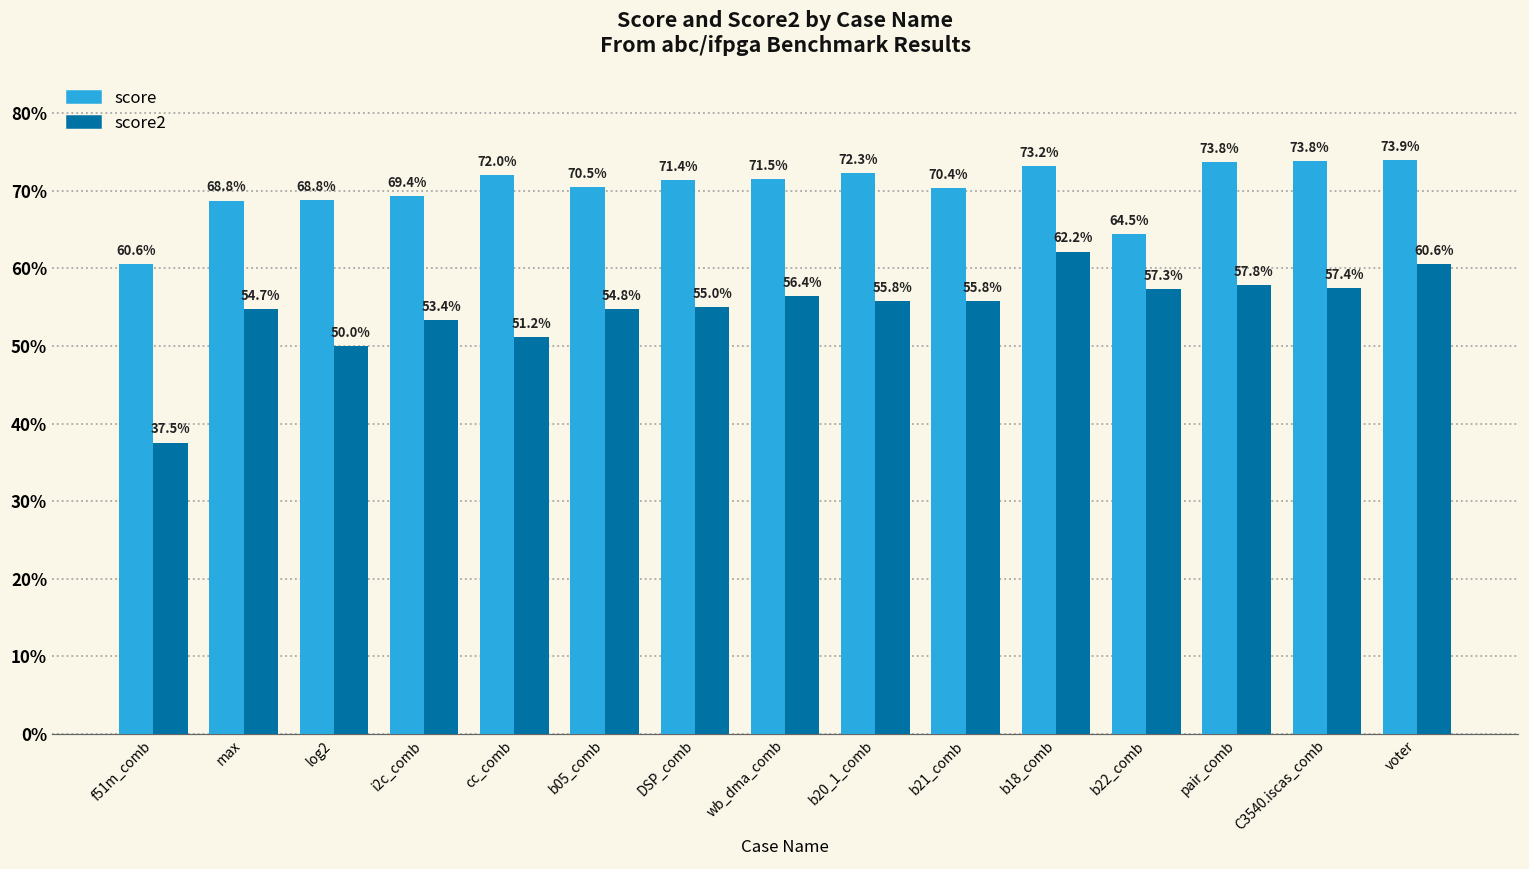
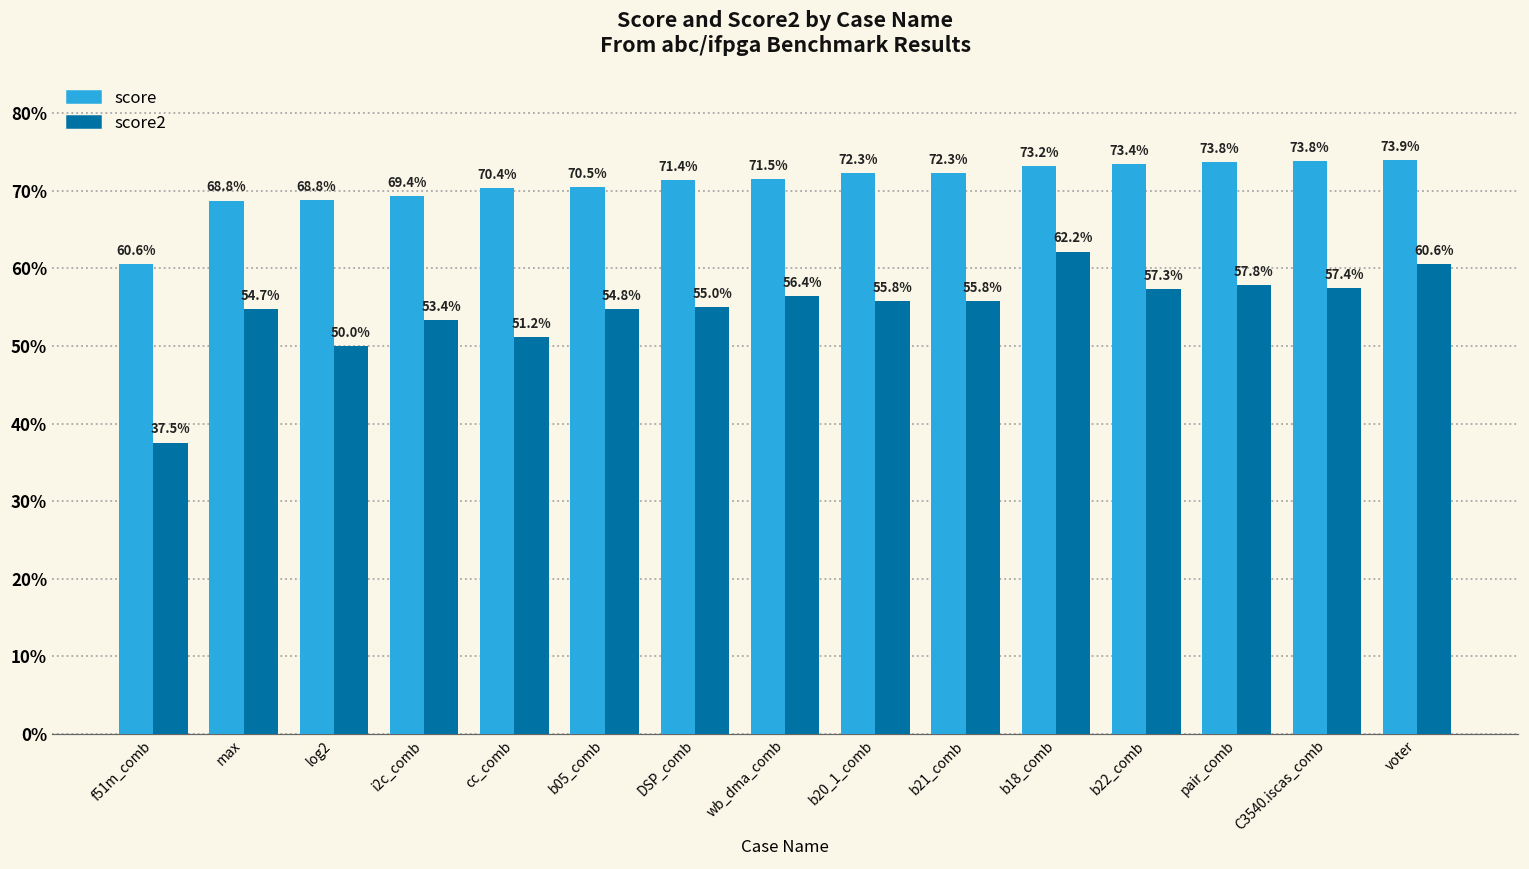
  {
    "score": {
      "f51m_comb": "60.6%",
      "max": "68.8%",
      "log2": "68.8%",
      "i2c_comb": "69.4%",
-     "cc_comb": "72.0%",
+     "cc_comb": "70.4%",
      "b05_comb": "70.5%",
      "DSP_comb": "71.4%",
      "wb_dma_comb": "71.5%",
      "b20_1_comb": "72.3%",
-     "b21_comb": "70.4%",
+     "b21_comb": "72.3%",
      "b18_comb": "73.2%",
-     "b22_comb": "64.5%",
+     "b22_comb": "73.4%",
      "pair_comb": "73.8%",
      "C3540.iscas_comb": "73.8%",
      "voter": "73.9%"
    },
    "score2": {
      "f51m_comb": "37.5%",
      "max": "54.7%",
      "log2": "50.0%",
      "i2c_comb": "53.4%",
      "cc_comb": "51.2%",
      "b05_comb": "54.8%",
      "DSP_comb": "55.0%",
      "wb_dma_comb": "56.4%",
      "b20_1_comb": "55.8%",
      "b21_comb": "55.8%",
      "b18_comb": "62.2%",
      "b22_comb": "57.3%",
      "pair_comb": "57.8%",
      "C3540.iscas_comb": "57.4%",
      "voter": "60.6%"
    }
  }
